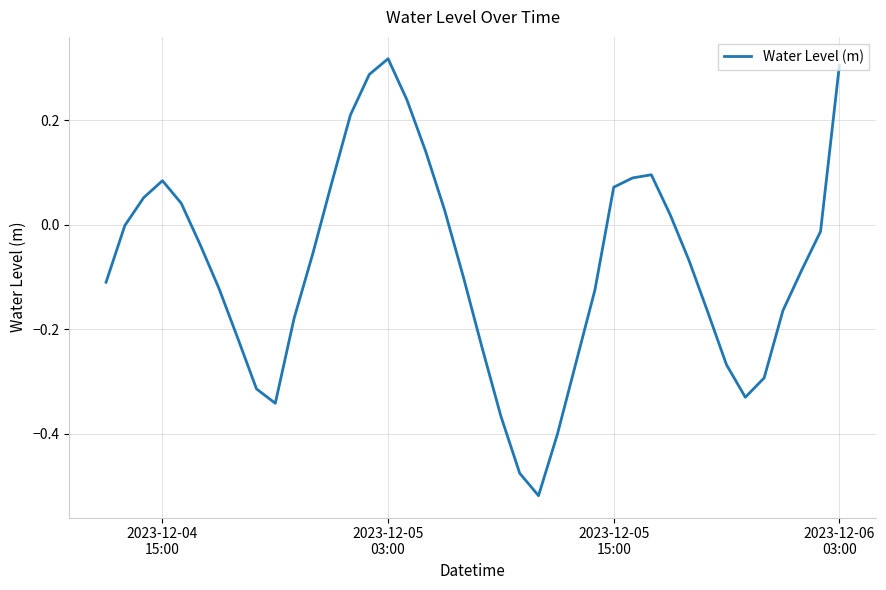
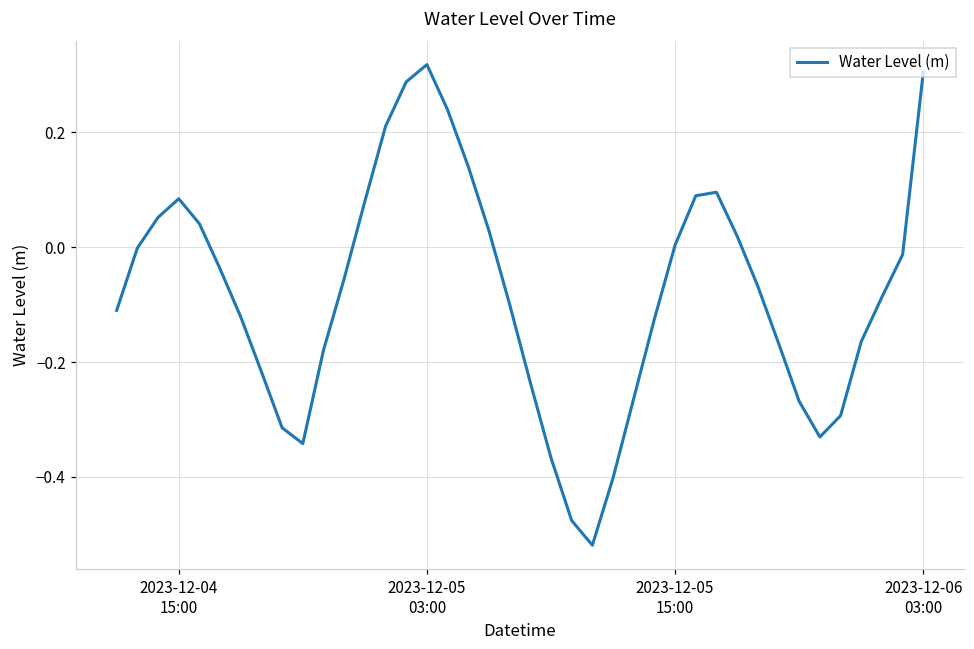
  {
    "2023-12-04 15:00": 0.08,
    "2023-12-05 03:00": 0.32,
-   "2023-12-05 15:00": 0.07
+   "2023-12-05 15:00": 0.00
  }
